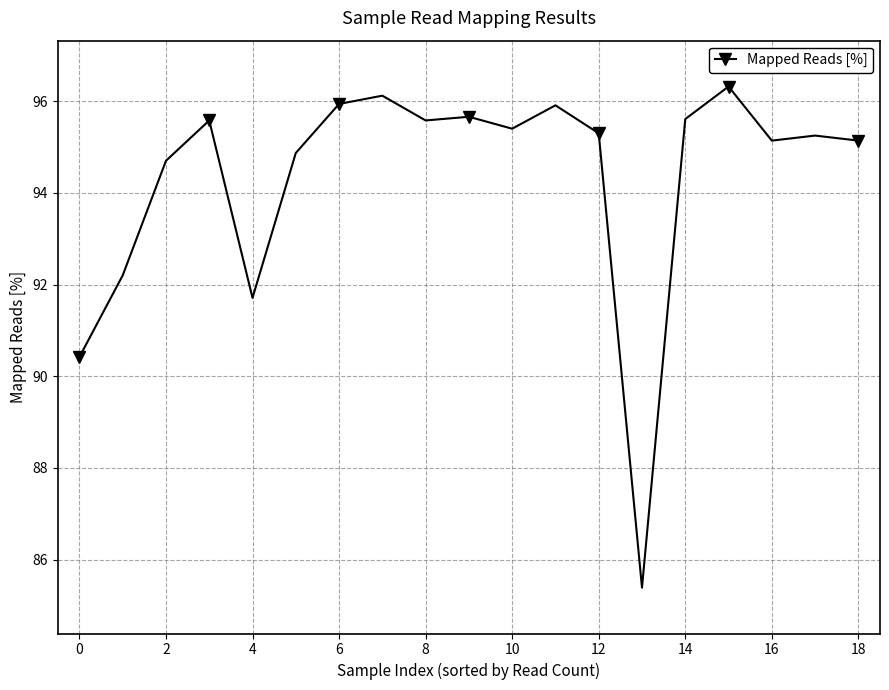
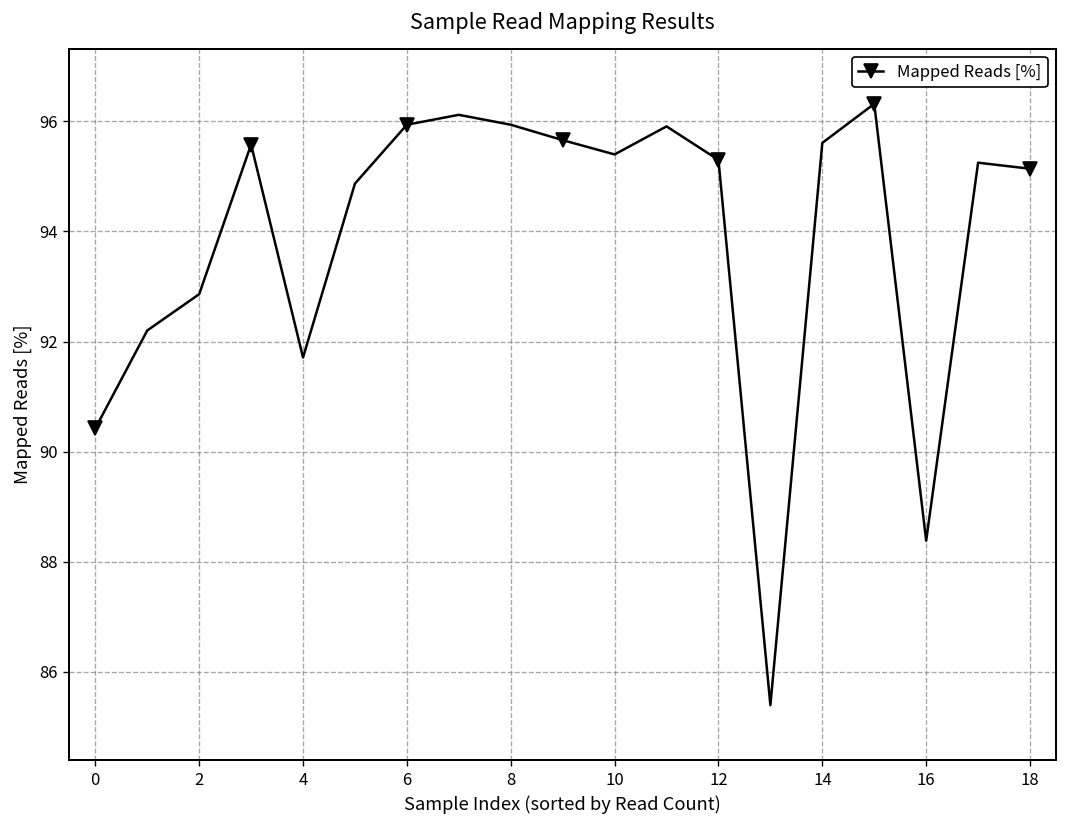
  {
    "0": 90.4,
-   "2": 94.7,
+   "2": 92.9,
    "4": 91.7,
    "6": 95.9,
-   "8": 95.6,
+   "8": 95.9,
    "10": 95.4,
    "12": 95.3,
    "14": 95.6,
-   "16": 95.1,
+   "16": 88.4,
    "18": 95.1
  }
